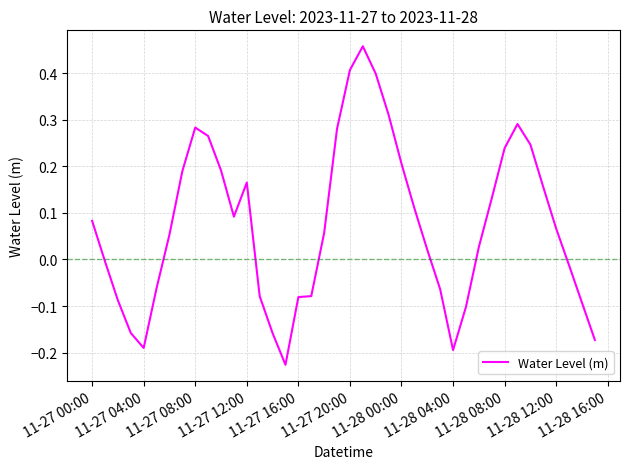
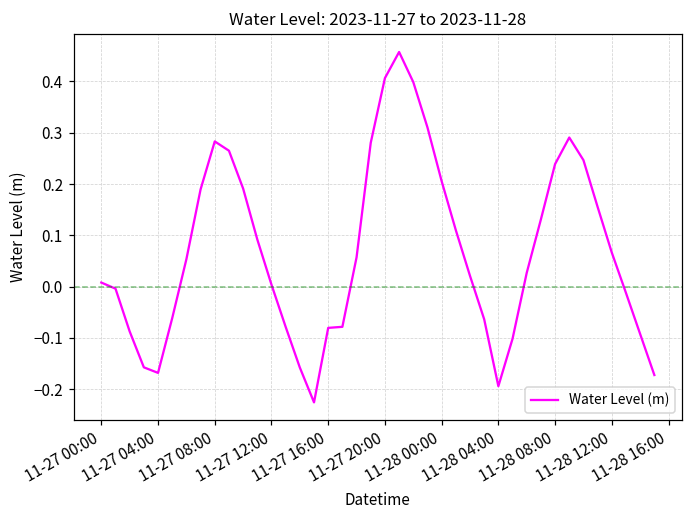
  {
-   "11-27 00:00": 0.08,
-   "11-27 04:00": -0.19,
+   "11-27 00:00": 0.01,
+   "11-27 04:00": -0.17,
    "11-27 08:00": 0.28,
-   "11-27 12:00": 0.17,
+   "11-27 12:00": 0.00,
    "11-27 16:00": -0.08,
    "11-27 20:00": 0.41,
    "11-28 00:00": 0.21,
    "11-28 04:00": -0.19,
    "11-28 08:00": 0.24,
    "11-28 12:00": 0.07
  }
